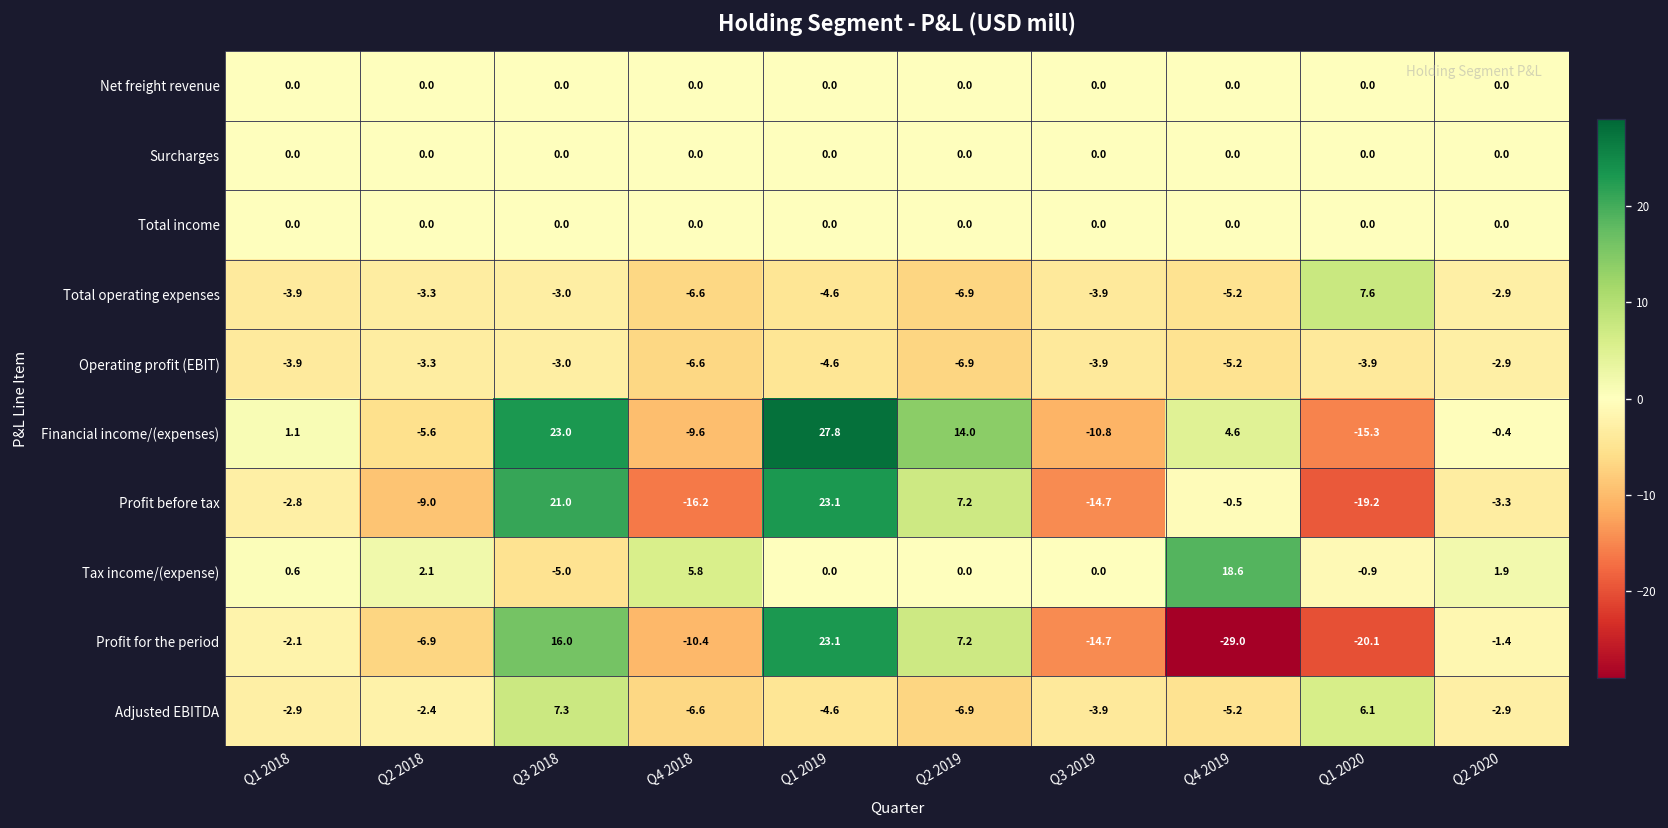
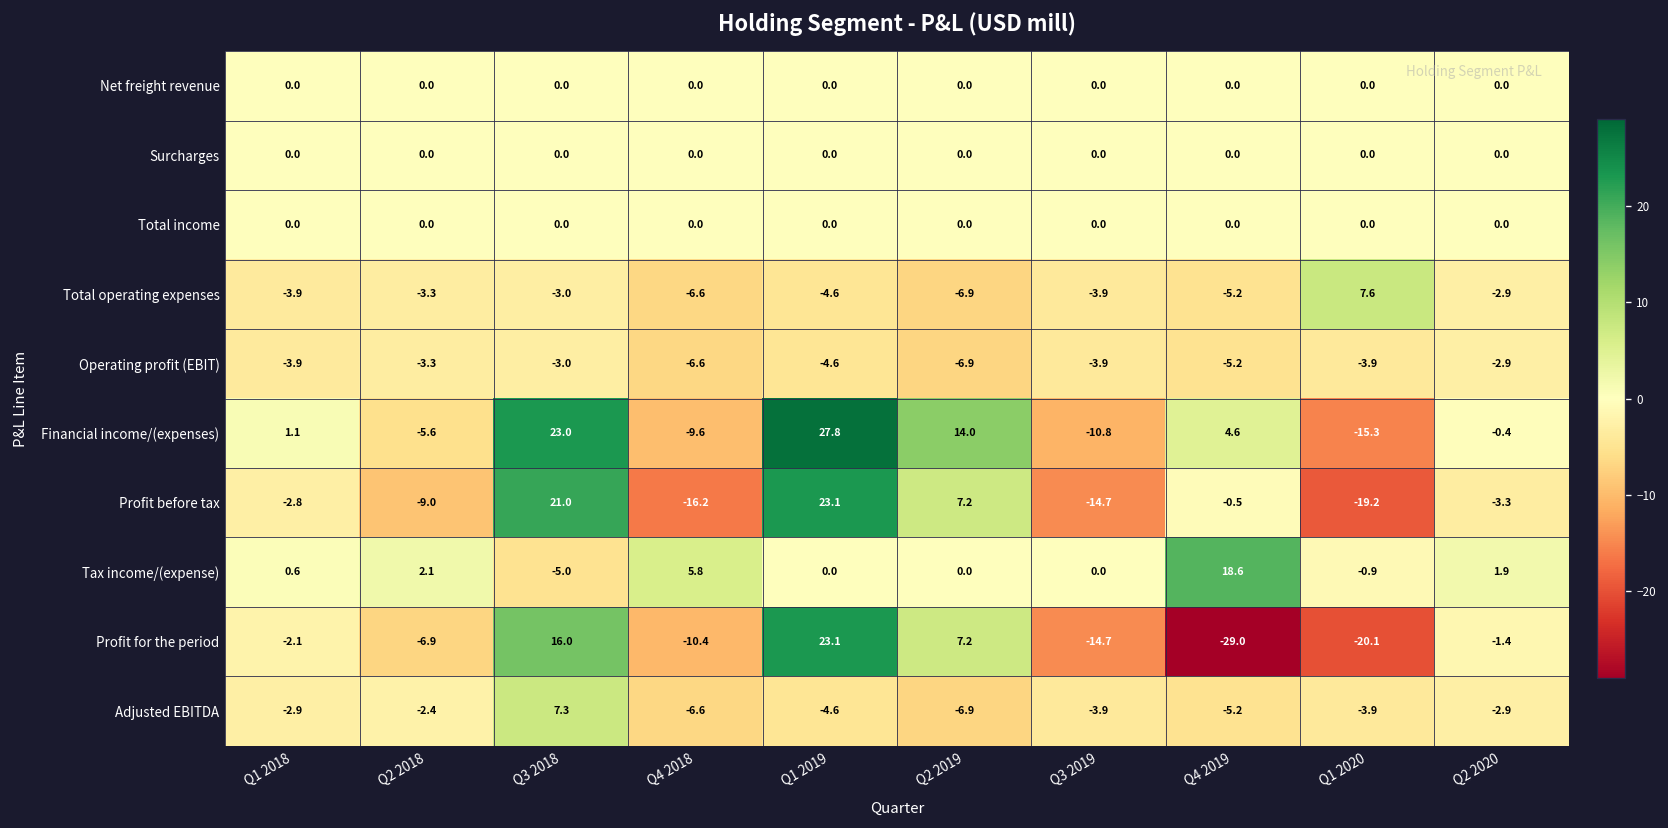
  {
    "Net freight revenue": {
      "Q1 2018": 0.0,
      "Q2 2018": 0.0,
      "Q3 2018": 0.0,
      "Q4 2018": 0.0,
      "Q1 2019": 0.0,
      "Q2 2019": 0.0,
      "Q3 2019": 0.0,
      "Q4 2019": 0.0,
      "Q1 2020": 0.0
    },
    "Surcharges": {
      "Q1 2018": 0.0,
      "Q2 2018": 0.0,
      "Q3 2018": 0.0,
      "Q4 2018": 0.0,
      "Q1 2019": 0.0,
      "Q2 2019": 0.0,
      "Q3 2019": 0.0,
      "Q4 2019": 0.0,
      "Q1 2020": 0.0,
      "Q2 2020": 0.0
    },
    "Total income": {
      "Q1 2018": 0.0,
      "Q2 2018": 0.0,
      "Q3 2018": 0.0,
      "Q4 2018": 0.0,
      "Q1 2019": 0.0,
      "Q2 2019": 0.0,
      "Q3 2019": 0.0,
      "Q4 2019": 0.0,
      "Q1 2020": 0.0,
      "Q2 2020": 0.0
    },
    "Total operating expenses": {
      "Q1 2018": -3.9,
      "Q2 2018": -3.3,
      "Q3 2018": -3.0,
      "Q4 2018": -6.6,
      "Q1 2019": -4.6,
      "Q2 2019": -6.9,
      "Q3 2019": -3.9,
      "Q4 2019": -5.2,
      "Q1 2020": 7.6,
      "Q2 2020": -2.9
    },
    "Operating profit (EBIT)": {
      "Q1 2018": -3.9,
      "Q2 2018": -3.3,
      "Q3 2018": -3.0,
      "Q4 2018": -6.6,
      "Q1 2019": -4.6,
      "Q2 2019": -6.9,
      "Q3 2019": -3.9,
      "Q4 2019": -5.2,
      "Q1 2020": -3.9,
      "Q2 2020": -2.9
    },
    "Financial income/(expenses)": {
      "Q1 2018": 1.1,
      "Q2 2018": -5.6,
      "Q3 2018": 23.0,
      "Q4 2018": -9.6,
      "Q1 2019": 27.8,
      "Q2 2019": 14.0,
      "Q3 2019": -10.8,
      "Q4 2019": 4.6,
      "Q1 2020": -15.3,
      "Q2 2020": -0.4
    },
    "Profit before tax": {
      "Q1 2018": -2.8,
      "Q2 2018": -9.0,
      "Q3 2018": 21.0,
      "Q4 2018": -16.2,
      "Q1 2019": 23.1,
      "Q2 2019": 7.2,
      "Q3 2019": -14.7,
      "Q4 2019": -0.5,
      "Q1 2020": -19.2,
      "Q2 2020": -3.3
    },
    "Tax income/(expense)": {
      "Q1 2018": 0.6,
      "Q2 2018": 2.1,
      "Q3 2018": -5.0,
      "Q4 2018": 5.8,
      "Q1 2019": 0.0,
      "Q2 2019": 0.0,
      "Q3 2019": 0.0,
      "Q4 2019": 18.6,
      "Q1 2020": -0.9,
      "Q2 2020": 1.9
    },
    "Profit for the period": {
      "Q1 2018": -2.1,
      "Q2 2018": -6.9,
      "Q3 2018": 16.0,
      "Q4 2018": -10.4,
      "Q1 2019": 23.1,
      "Q2 2019": 7.2,
      "Q3 2019": -14.7,
      "Q4 2019": -29.0,
      "Q1 2020": -20.1,
      "Q2 2020": -1.4
    },
    "Adjusted EBITDA": {
      "Q1 2018": -2.9,
      "Q2 2018": -2.4,
      "Q3 2018": 7.3,
      "Q4 2018": -6.6,
      "Q1 2019": -4.6,
      "Q2 2019": -6.9,
      "Q3 2019": -3.9,
      "Q4 2019": -5.2,
-     "Q1 2020": 6.1,
+     "Q1 2020": -3.9,
      "Q2 2020": -2.9
    }
  }
